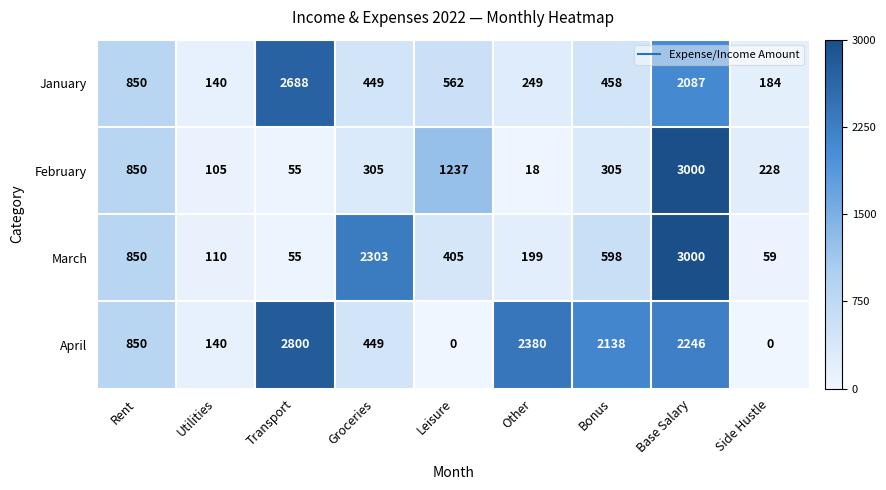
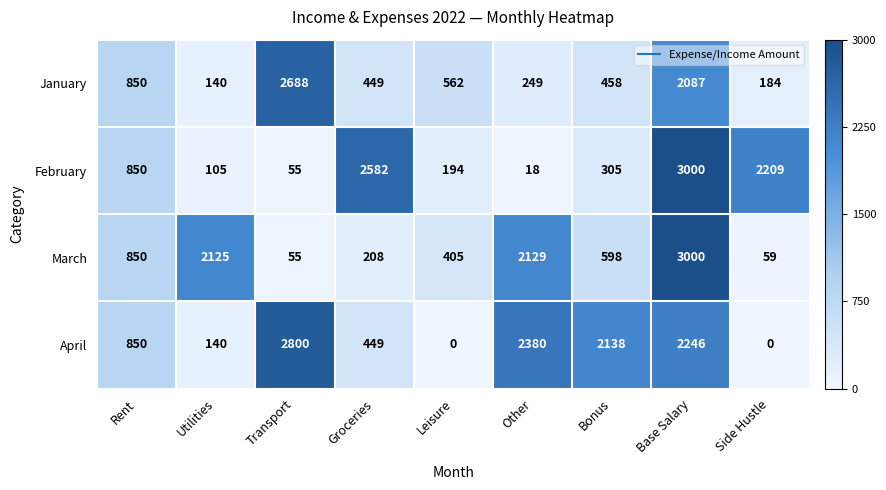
  {
    "January": {
      "Rent": 850,
      "Utilities": 140,
      "Transport": 2688,
      "Groceries": 449,
      "Leisure": 562,
      "Other": 249,
      "Bonus": 458,
      "Base Salary": 2087,
      "Side Hustle": 184
    },
    "February": {
      "Rent": 850,
      "Utilities": 105,
      "Transport": 55,
-     "Groceries": 305,
-     "Leisure": 1237,
+     "Groceries": 2582,
+     "Leisure": 194,
      "Other": 18,
      "Bonus": 305,
      "Base Salary": 3000,
-     "Side Hustle": 228
+     "Side Hustle": 2209
    },
    "March": {
      "Rent": 850,
-     "Utilities": 110,
+     "Utilities": 2125,
      "Transport": 55,
-     "Groceries": 2303,
+     "Groceries": 208,
      "Leisure": 405,
-     "Other": 199,
+     "Other": 2129,
      "Bonus": 598,
      "Base Salary": 3000,
      "Side Hustle": 59
    },
    "April": {
      "Rent": 850,
      "Utilities": 140,
      "Transport": 2800,
      "Groceries": 449,
      "Leisure": 0,
      "Other": 2380,
      "Bonus": 2138,
      "Base Salary": 2246,
      "Side Hustle": 0
    }
  }
